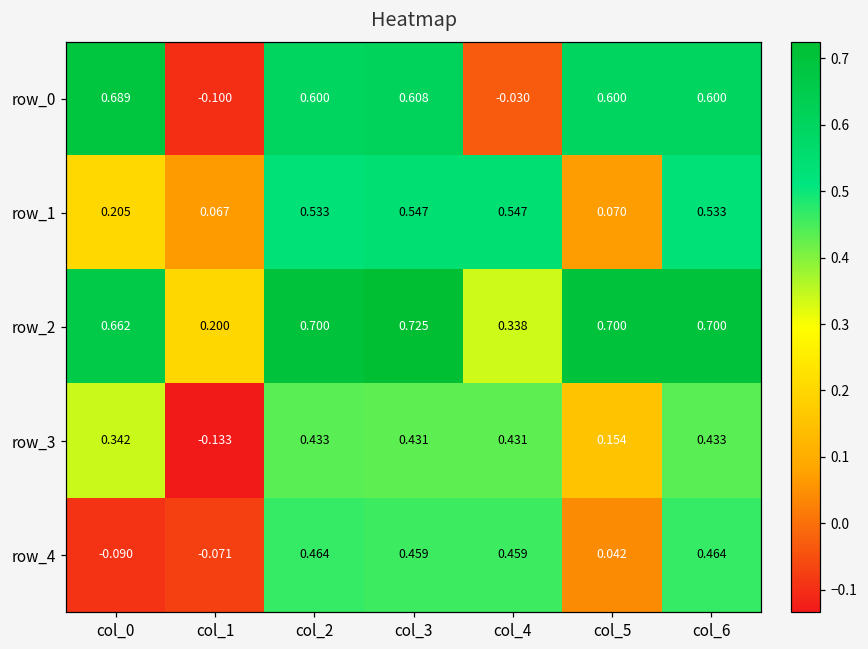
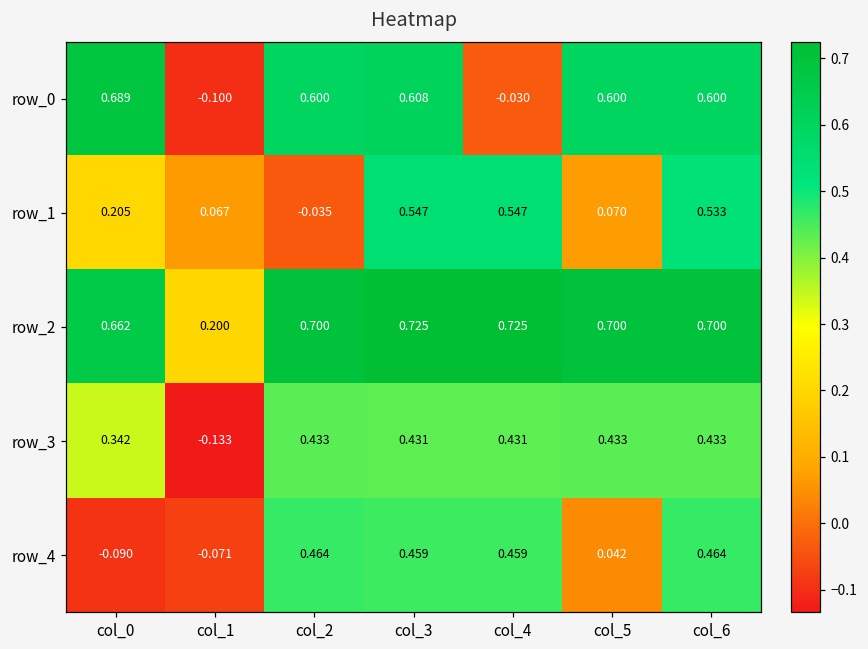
  {
    "row_0": {
      "col_0": 0.689,
      "col_1": -0.100,
      "col_2": 0.600,
      "col_3": 0.608,
      "col_4": -0.030,
      "col_5": 0.600,
      "col_6": 0.600
    },
    "row_1": {
      "col_0": 0.205,
      "col_1": 0.067,
-     "col_2": 0.533,
+     "col_2": -0.035,
      "col_3": 0.547,
      "col_4": 0.547,
      "col_5": 0.070,
      "col_6": 0.533
    },
    "row_2": {
      "col_0": 0.662,
      "col_1": 0.200,
      "col_2": 0.700,
      "col_3": 0.725,
-     "col_4": 0.338,
+     "col_4": 0.725,
      "col_5": 0.700,
      "col_6": 0.700
    },
    "row_3": {
      "col_0": 0.342,
      "col_1": -0.133,
      "col_2": 0.433,
      "col_3": 0.431,
      "col_4": 0.431,
-     "col_5": 0.154,
+     "col_5": 0.433,
      "col_6": 0.433
    },
    "row_4": {
      "col_0": -0.090,
      "col_1": -0.071,
      "col_2": 0.464,
      "col_3": 0.459,
      "col_4": 0.459,
      "col_5": 0.042,
      "col_6": 0.464
    }
  }
